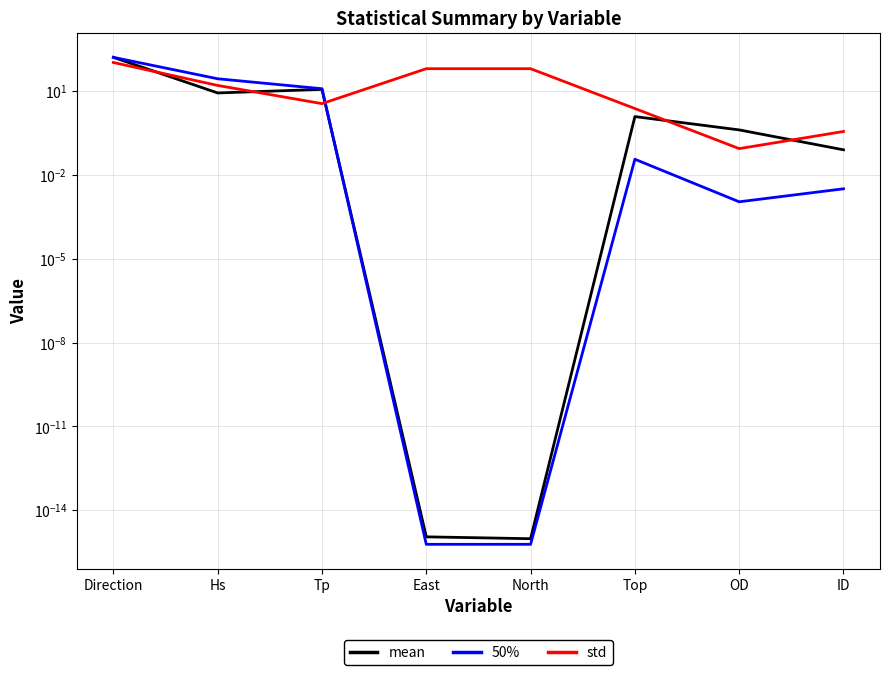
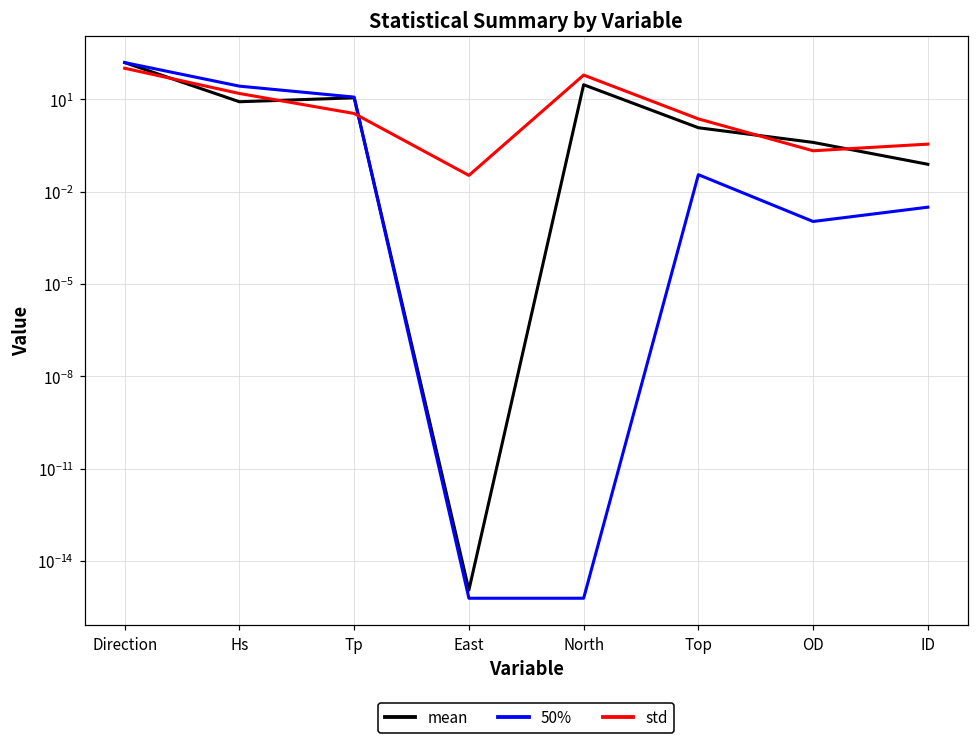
  {
    "mean": {
      "Hs": 8,
      "East": 0.000000000000,
-     "North": 0,
+     "North": 30,
      "Top": 1,
      "OD": 0.4,
      "ID": 0.08
    },
    "50%": {
      "Hs": 30,
      "East": 0.000000000000,
      "North": 0.000000000000,
      "Top": 0.04,
      "OD": 0.0011,
      "ID": 0.003
    },
    "std": {
      "Direction": 100,
      "Hs": 20,
      "Tp": 3,
-     "East": 60,
+     "East": 0.03,
      "North": 60,
      "Top": 2,
-     "OD": 0.09,
+     "OD": 0.2,
      "ID": 0.4
    }
  }
